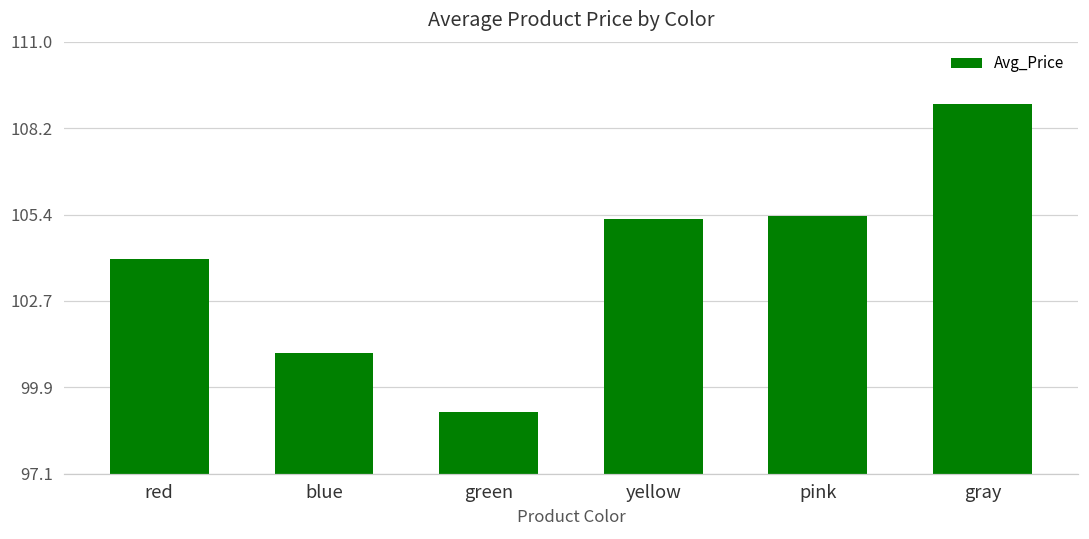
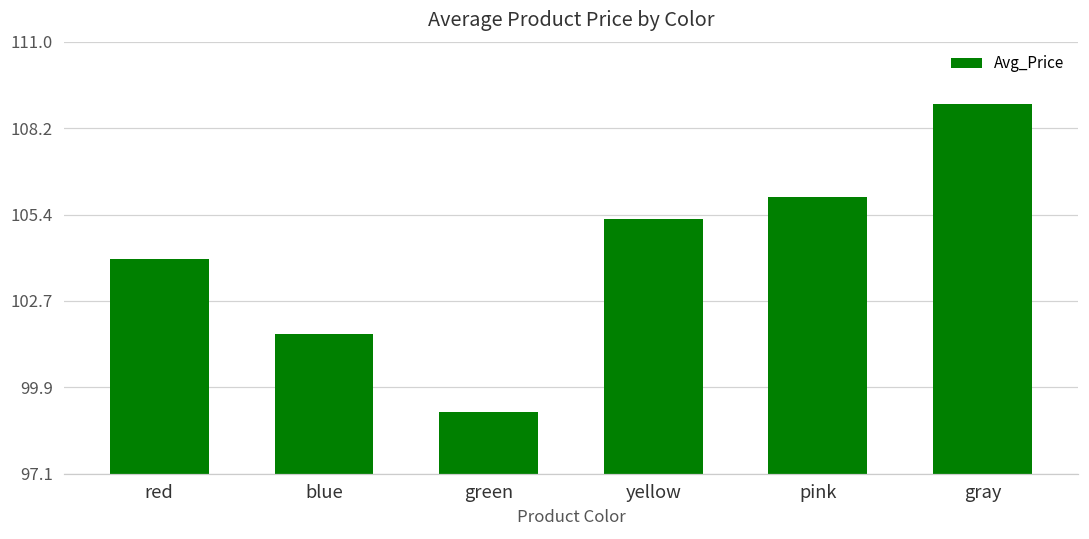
  {
    "red": 104.0,
-   "blue": 101.0,
+   "blue": 101.6,
    "green": 99.1,
    "yellow": 105.3,
-   "pink": 105.4,
+   "pink": 106.0,
    "gray": 109.0
  }
